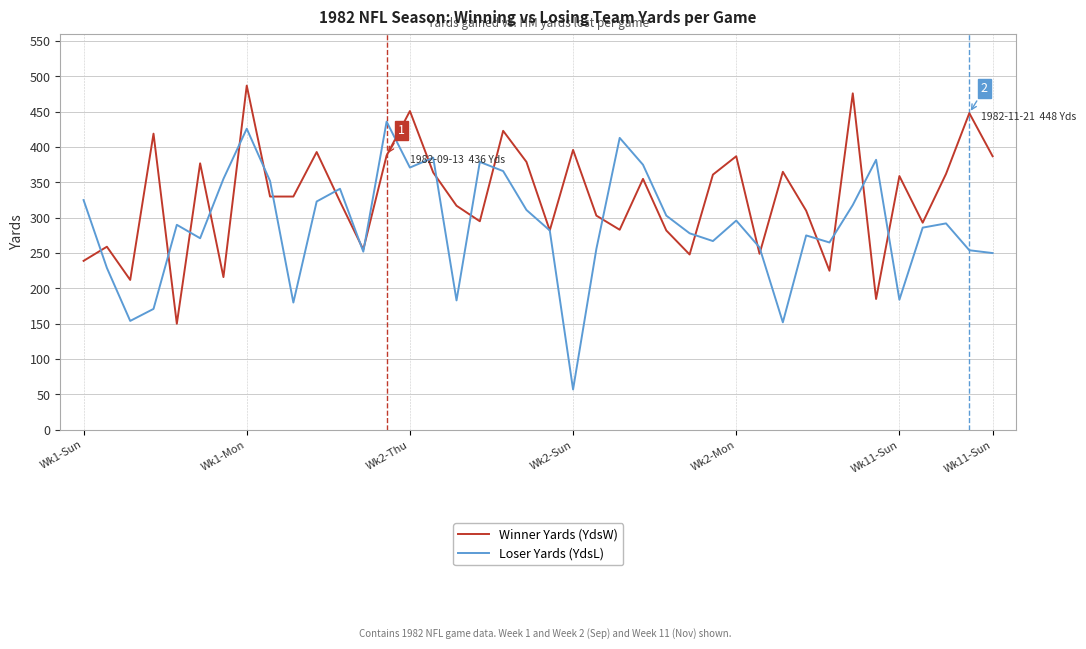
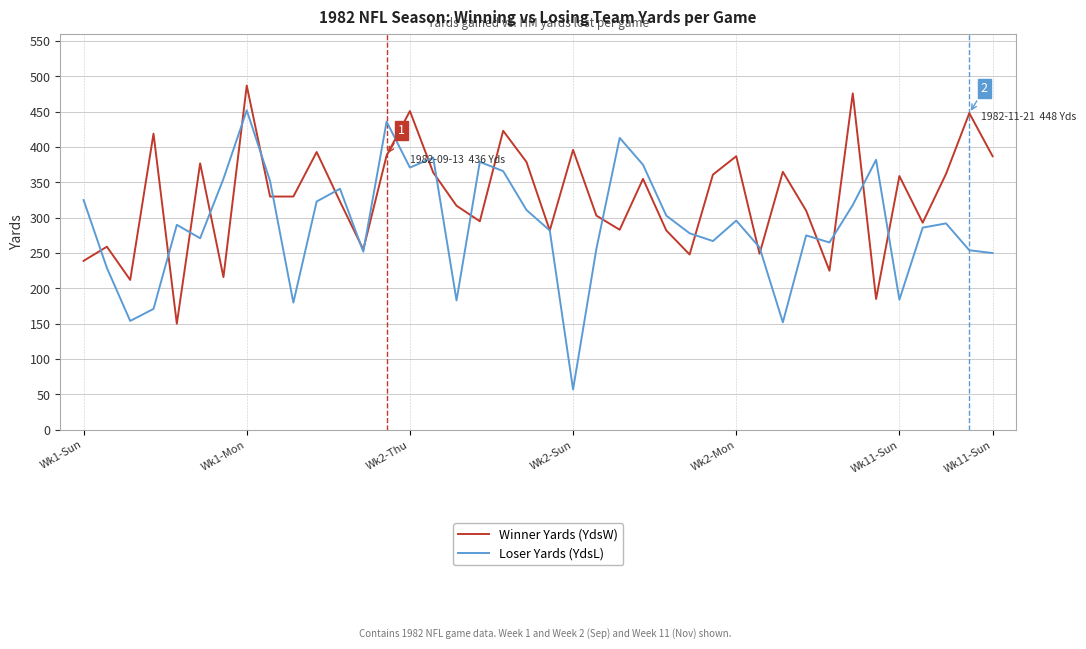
  {
    "Winner Yards (YdsW)": {
      "Wk1-Sun": 240,
      "Wk1-Mon": 490,
      "Wk2-Thu": 450,
      "Wk2-Sun": 400,
      "Wk2-Mon": 390
    },
    "Loser Yards (YdsL)": {
      "Wk1-Sun": 330,
-     "Wk1-Mon": 430,
+     "Wk1-Mon": 450,
      "Wk2-Thu": 370,
      "Wk2-Sun": 60,
      "Wk2-Mon": 300
    }
  }
